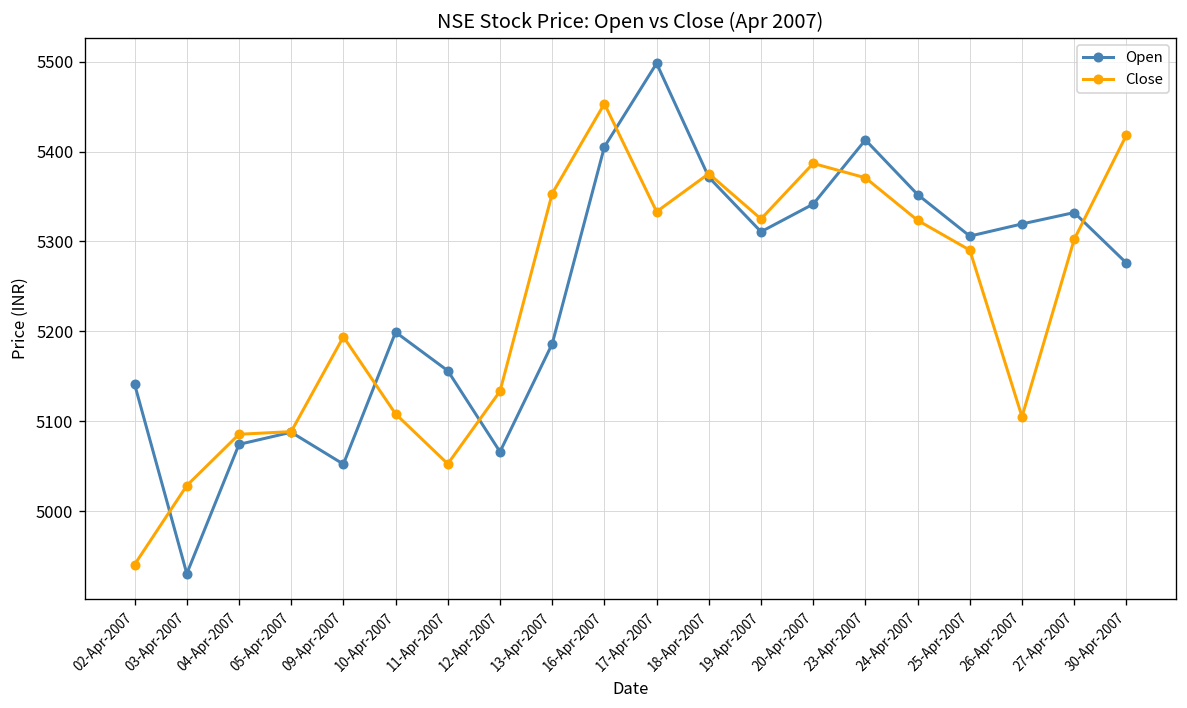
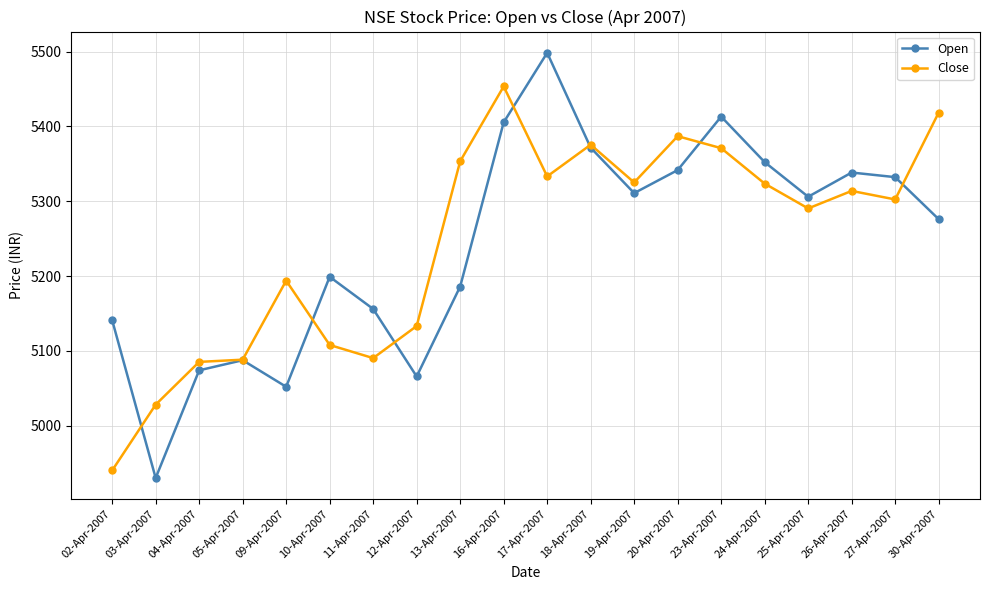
  {
    "Open": {
      "02-Apr-2007": 5140,
      "03-Apr-2007": 4930,
      "04-Apr-2007": 5070,
      "09-Apr-2007": 5050,
      "10-Apr-2007": 5200,
      "11-Apr-2007": 5160,
      "12-Apr-2007": 5070,
      "13-Apr-2007": 5190,
      "16-Apr-2007": 5410,
      "17-Apr-2007": 5500,
      "18-Apr-2007": 5370,
      "19-Apr-2007": 5310,
      "20-Apr-2007": 5340,
      "23-Apr-2007": 5410,
      "24-Apr-2007": 5350,
      "25-Apr-2007": 5310,
-     "26-Apr-2007": 5320,
+     "26-Apr-2007": 5340,
      "27-Apr-2007": 5330,
      "30-Apr-2007": 5280
    },
    "Close": {
      "02-Apr-2007": 4940,
      "03-Apr-2007": 5030,
      "04-Apr-2007": 5090,
      "09-Apr-2007": 5190,
      "10-Apr-2007": 5110,
-     "11-Apr-2007": 5050,
+     "11-Apr-2007": 5090,
      "12-Apr-2007": 5130,
      "13-Apr-2007": 5350,
      "16-Apr-2007": 5450,
      "17-Apr-2007": 5330,
      "18-Apr-2007": 5380,
      "19-Apr-2007": 5330,
      "20-Apr-2007": 5390,
      "23-Apr-2007": 5370,
      "24-Apr-2007": 5320,
      "25-Apr-2007": 5290,
-     "26-Apr-2007": 5110,
+     "26-Apr-2007": 5310,
      "27-Apr-2007": 5300,
      "30-Apr-2007": 5420
    }
  }
